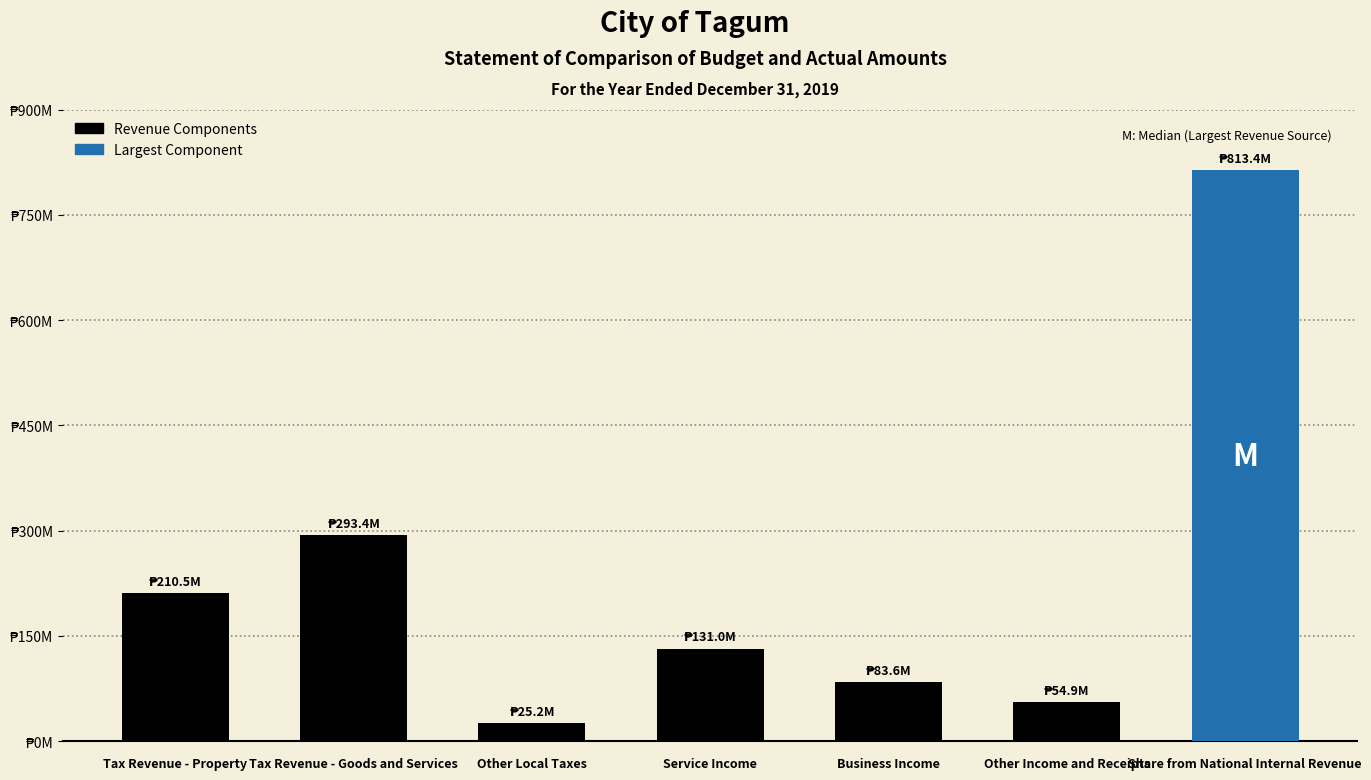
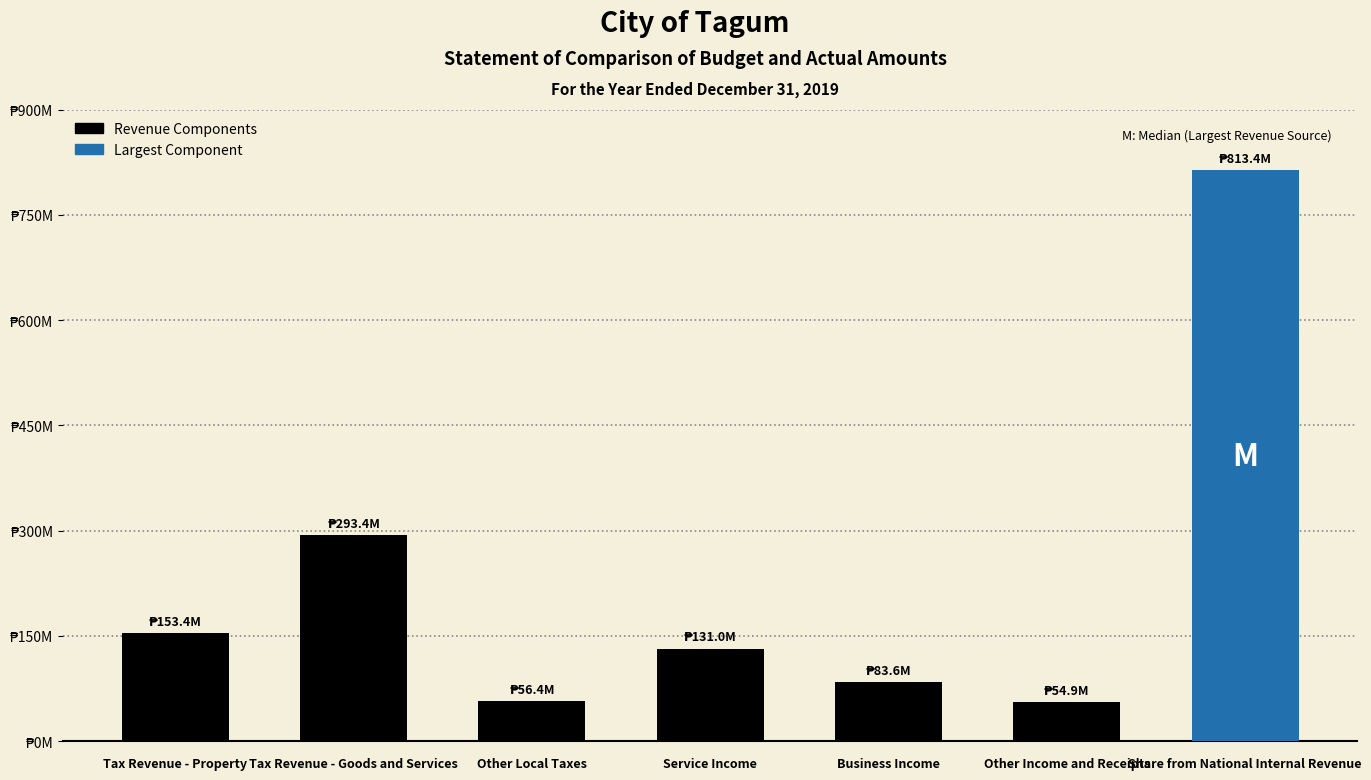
  {
-   "Tax Revenue - Property": "210.5M",
+   "Tax Revenue - Property": "153.4M",
    "Tax Revenue - Goods and Services": "293.4M",
-   "Other Local Taxes": "25.2M",
+   "Other Local Taxes": "56.4M",
    "Service Income": "131.0M",
    "Business Income": "83.6M",
    "Other Income and Receipts": "54.9M",
    "Share from National Internal Revenue": "813.4M"
  }
